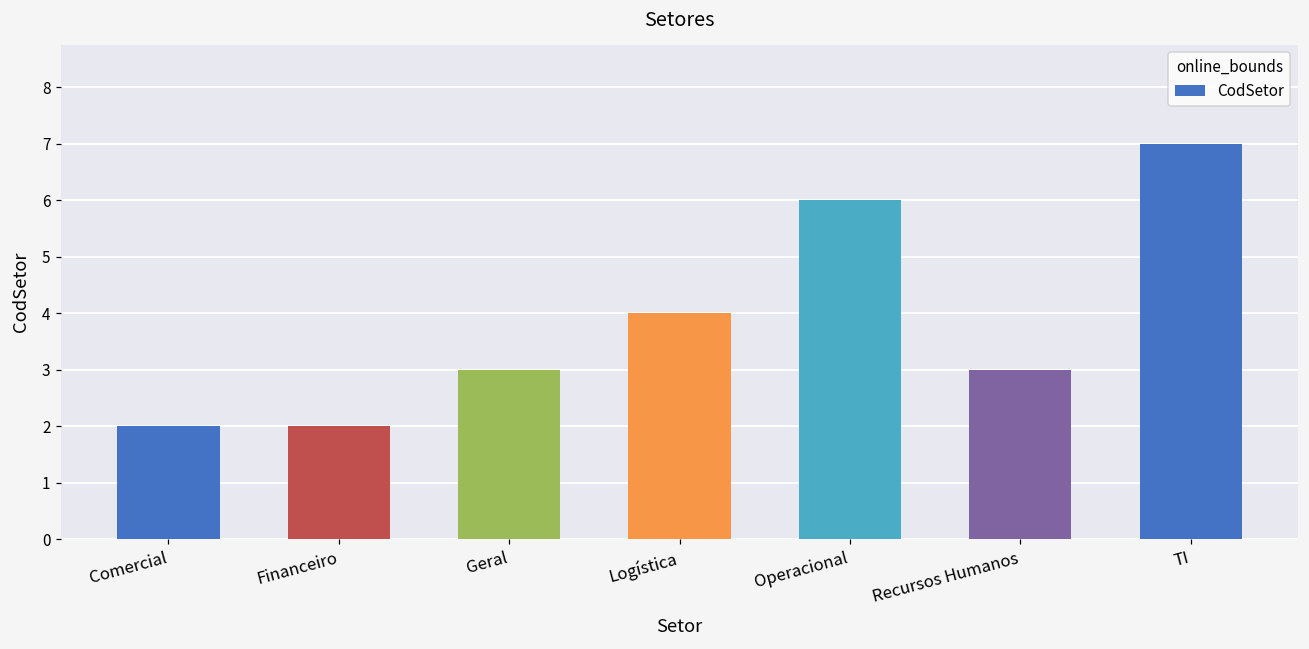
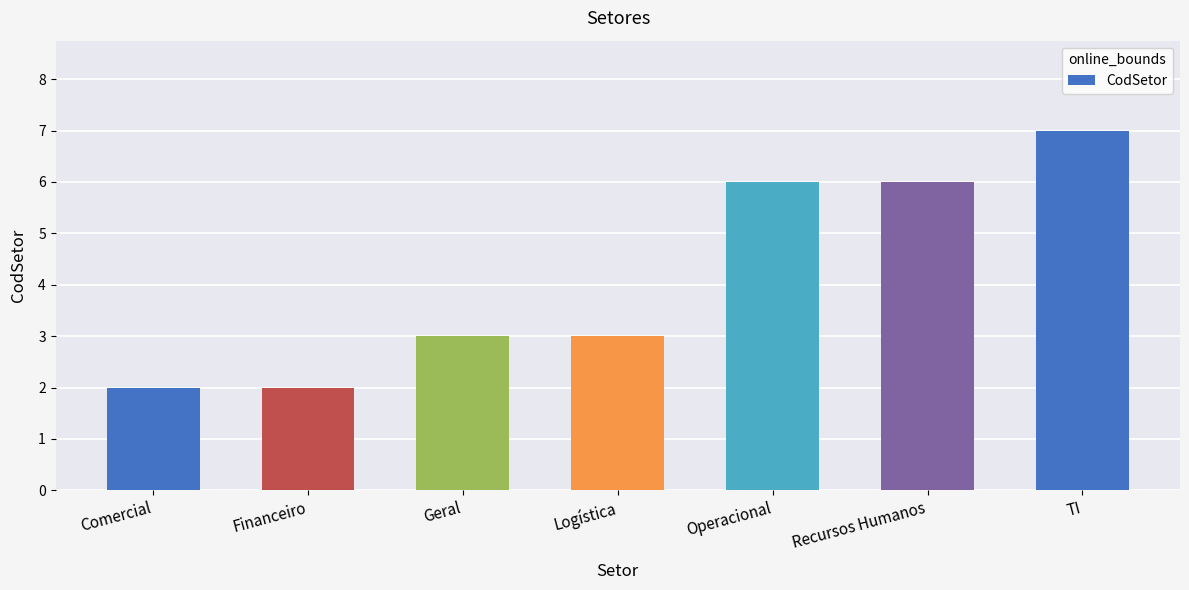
  {
    "Comercial": 2,
    "Financeiro": 2,
    "Geral": 3,
-   "Logística": 4,
+   "Logística": 3,
    "Operacional": 6,
-   "Recursos Humanos": 3,
+   "Recursos Humanos": 6,
    "TI": 7
  }
